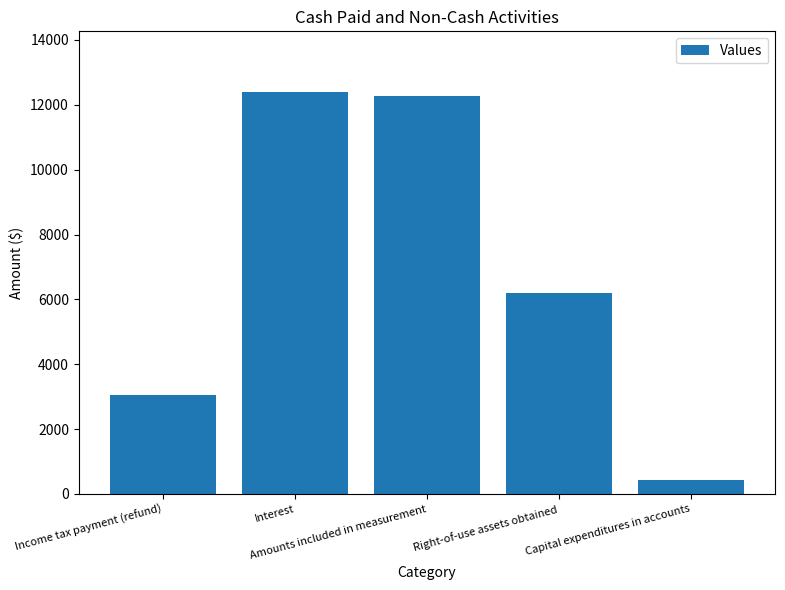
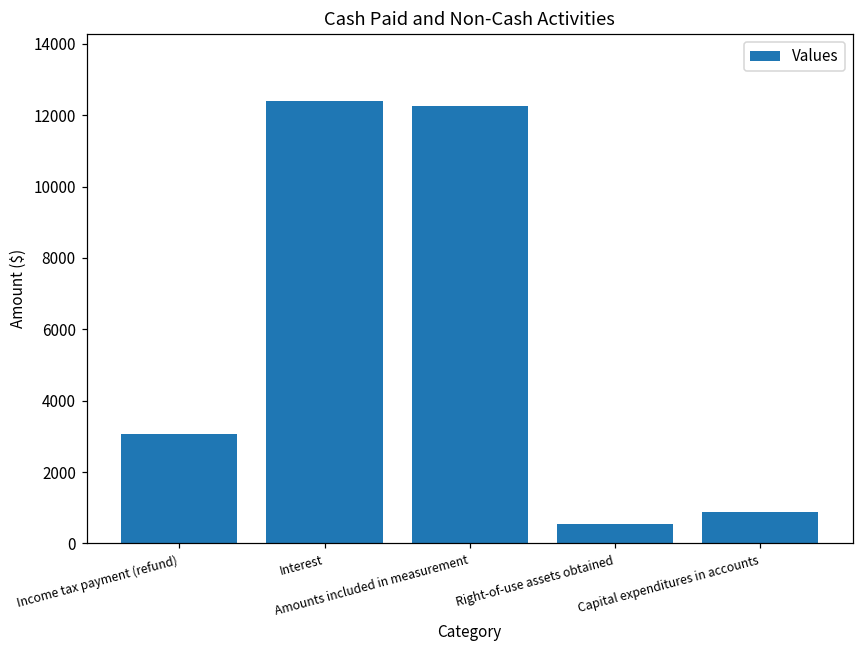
  {
    "Income tax payment (refund)": 3100,
    "Interest": 12400,
    "Amounts included in measurement": 12300,
-   "Right-of-use assets obtained": 6200,
-   "Capital expenditures in accounts": 400
+   "Right-of-use assets obtained": 500,
+   "Capital expenditures in accounts": 900
  }
